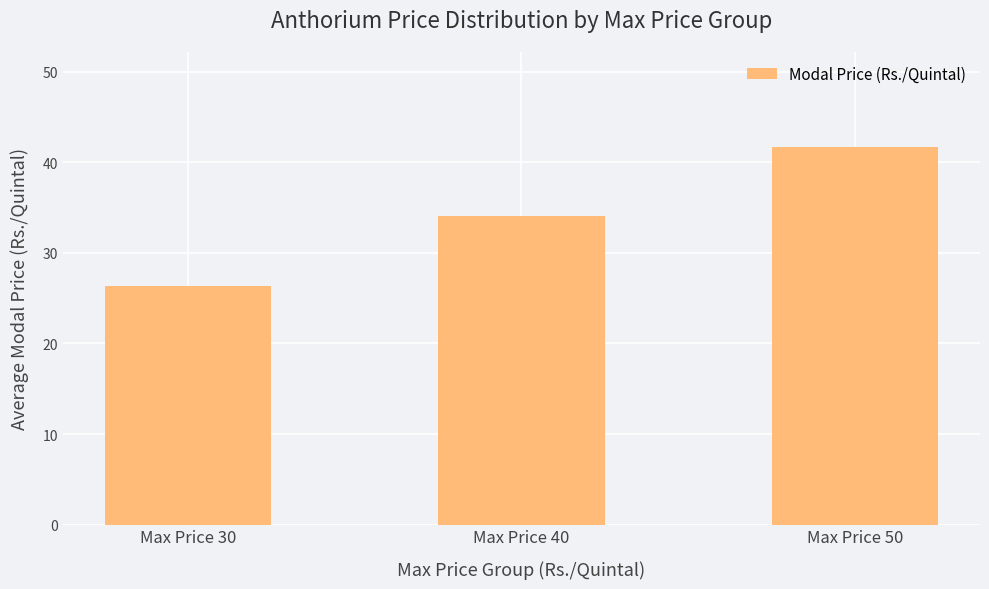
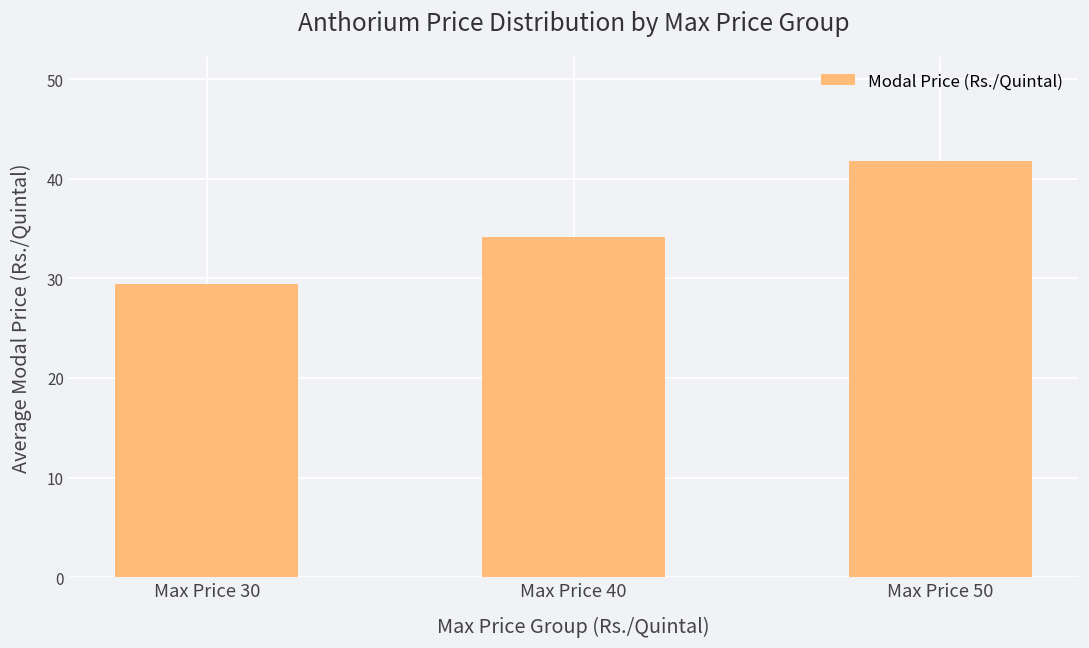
  {
-   "Max Price 30": 26,
+   "Max Price 30": 29,
    "Max Price 40": 34,
    "Max Price 50": 42
  }
